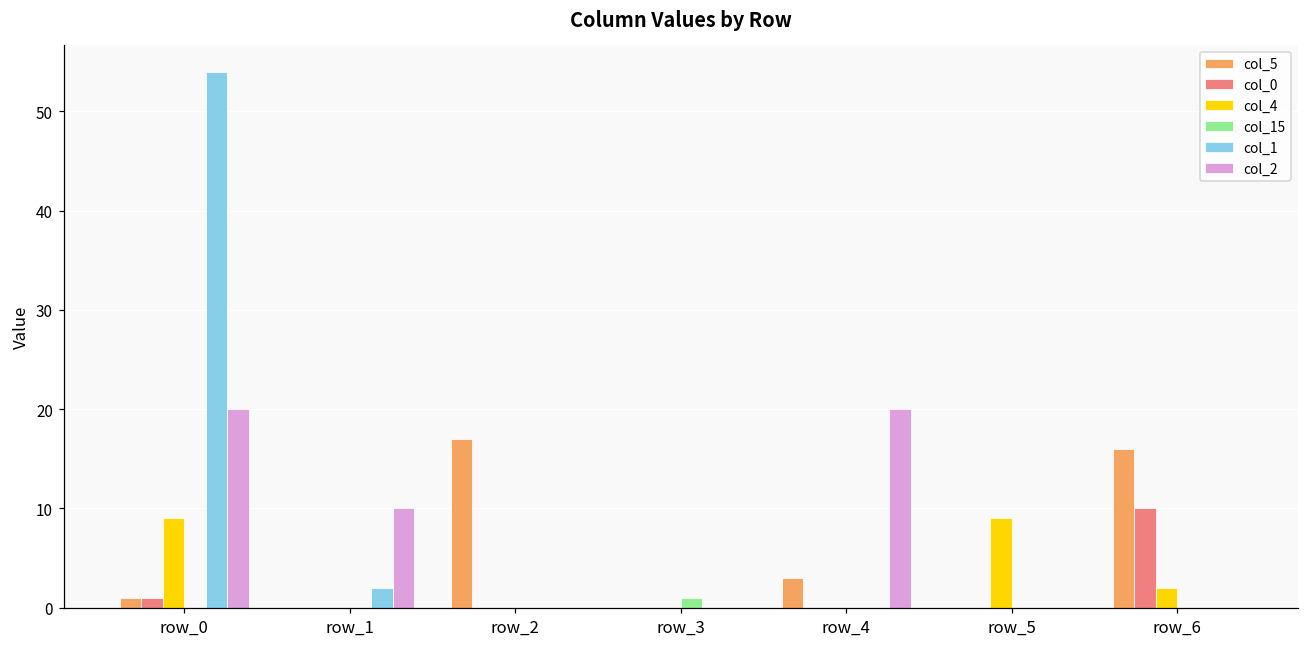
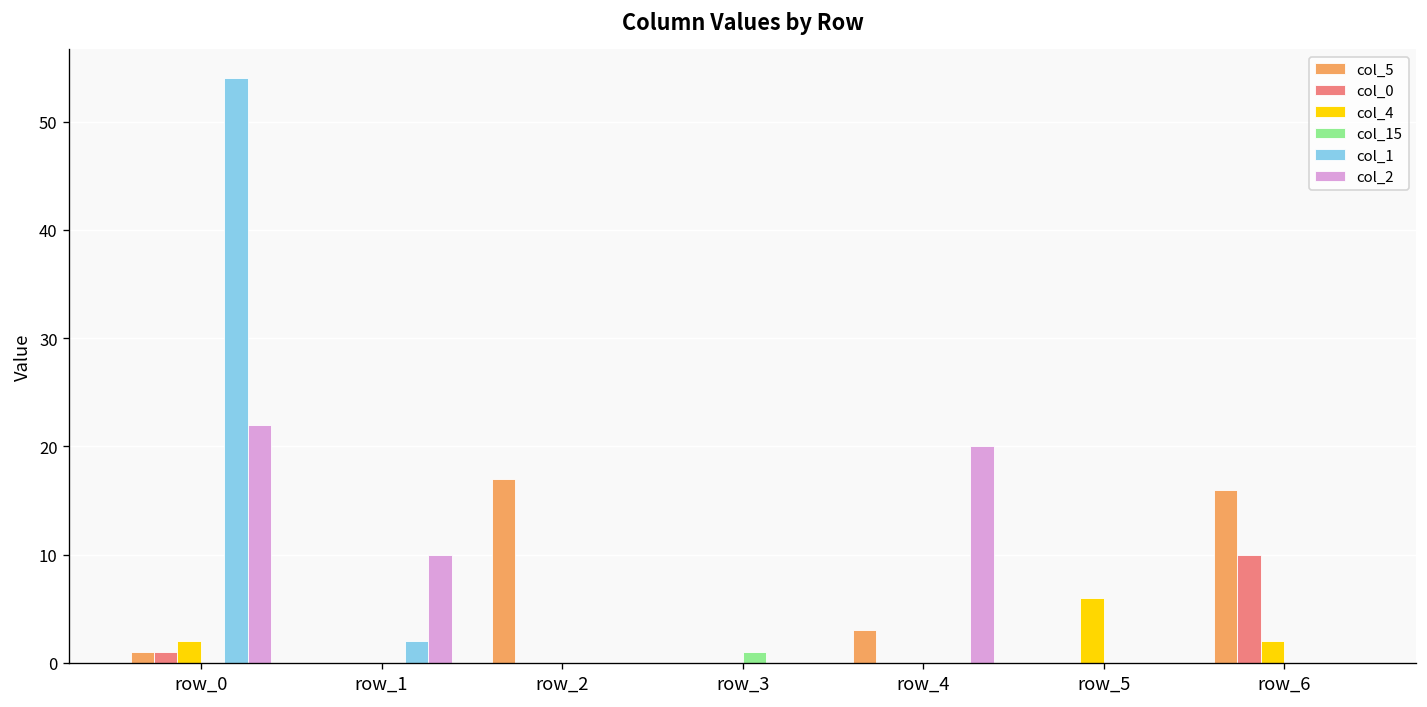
  {
    "col_4": {
-     "row_0": 9,
+     "row_0": 2,
      "row_1": 0,
      "row_2": 0,
      "row_3": 0,
      "row_4": 0,
-     "row_5": 9,
+     "row_5": 6,
      "row_6": 2
    },
    "col_15": {
      "row_0": 0,
      "row_1": 0,
      "row_2": 0,
      "row_3": 1,
      "row_4": 0,
      "row_5": 0,
      "row_6": 0
    },
    "col_1": {
      "row_0": 54,
      "row_1": 2,
      "row_2": 0,
      "row_3": 0,
      "row_4": 0,
      "row_5": 0,
      "row_6": 0
    },
    "col_2": {
-     "row_0": 20,
+     "row_0": 22,
      "row_1": 10,
      "row_2": 0,
      "row_3": 0,
      "row_4": 20,
      "row_5": 0,
      "row_6": 0
    }
  }
